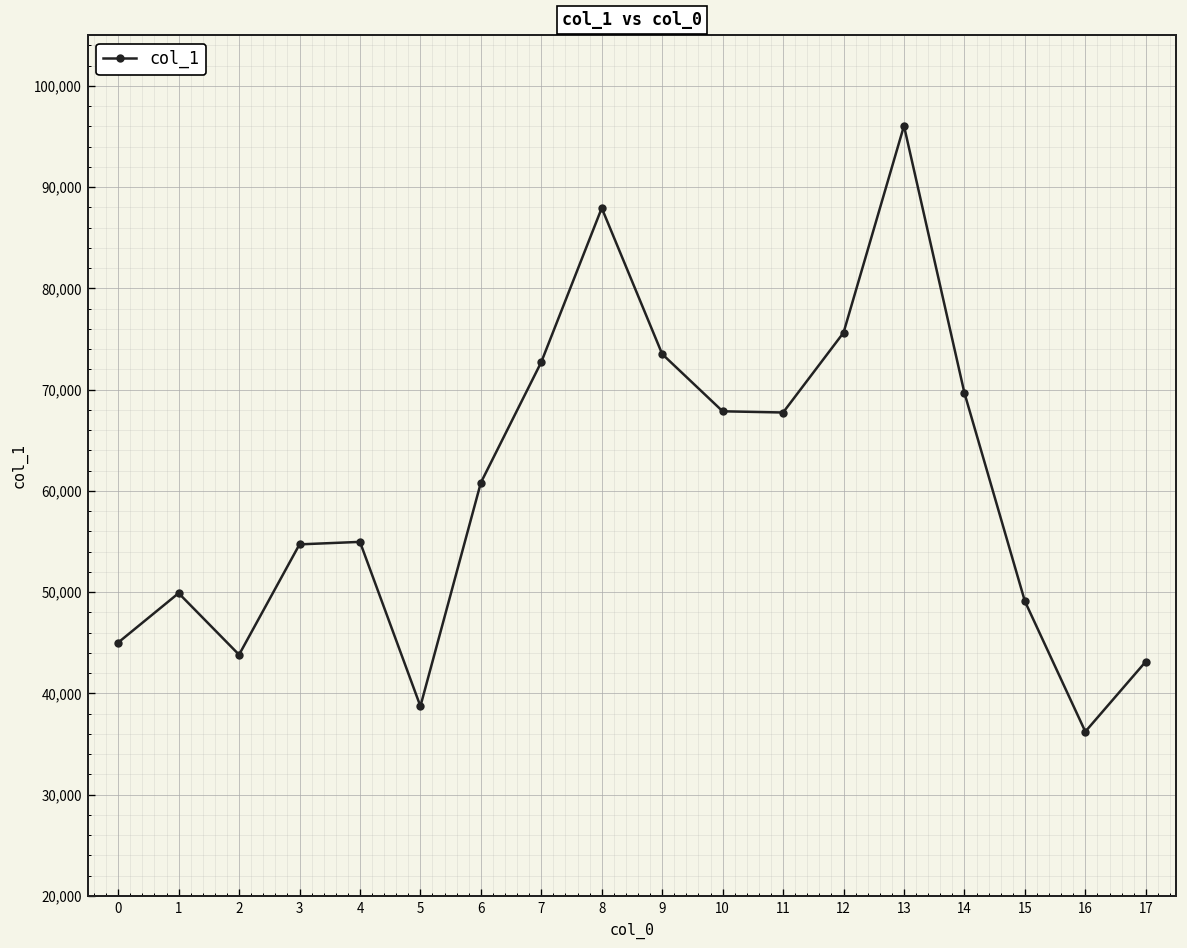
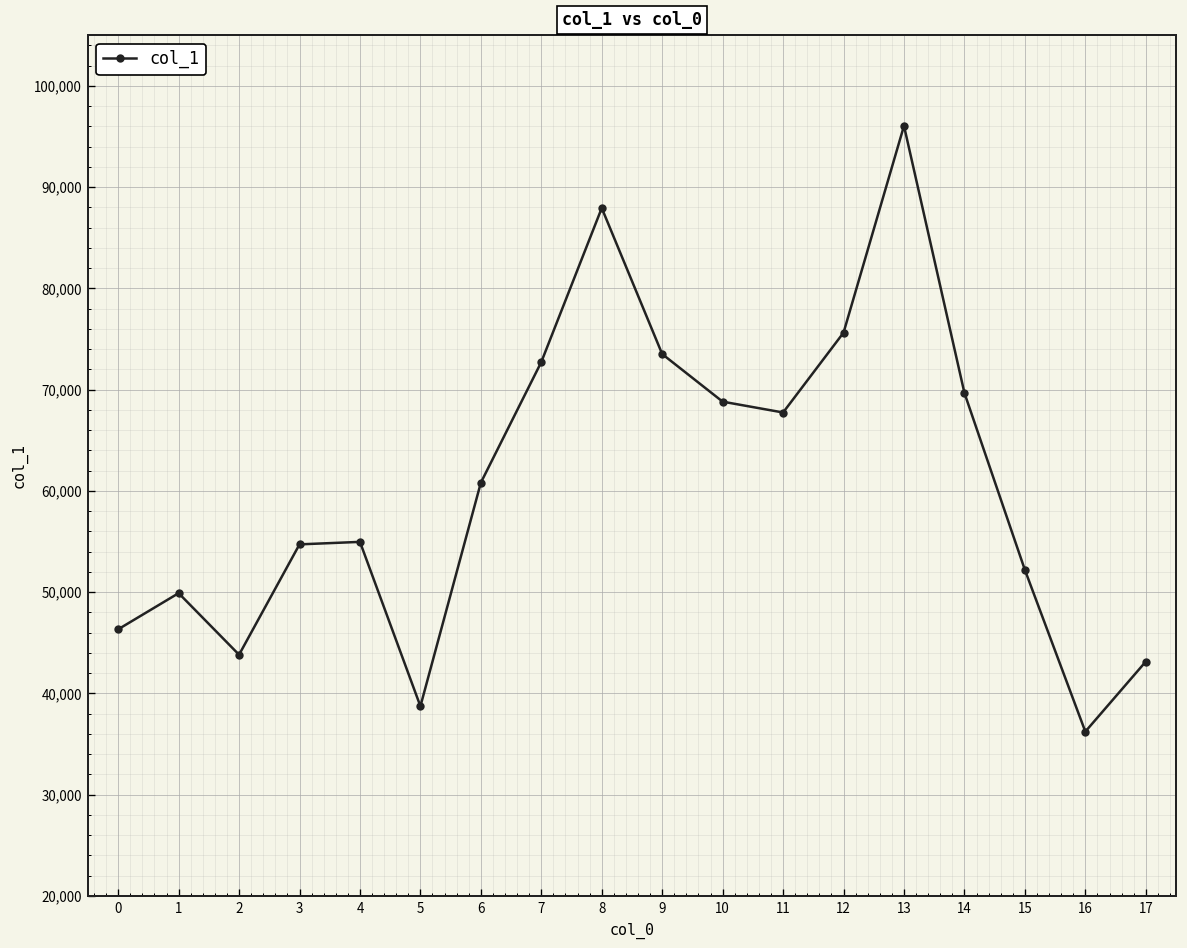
  {
-   "0": "45,000",
+   "0": "46,000",
    "1": "50,000",
    "2": "44,000",
    "3": "55,000",
    "4": "55,000",
    "5": "39,000",
    "6": "61,000",
    "7": "73,000",
    "8": "88,000",
    "9": "74,000",
-   "10": "68,000",
+   "10": "69,000",
    "11": "68,000",
    "12": "76,000",
    "13": "96,000",
    "14": "70,000",
-   "15": "49,000",
+   "15": "52,000",
    "16": "36,000",
    "17": "43,000"
  }
